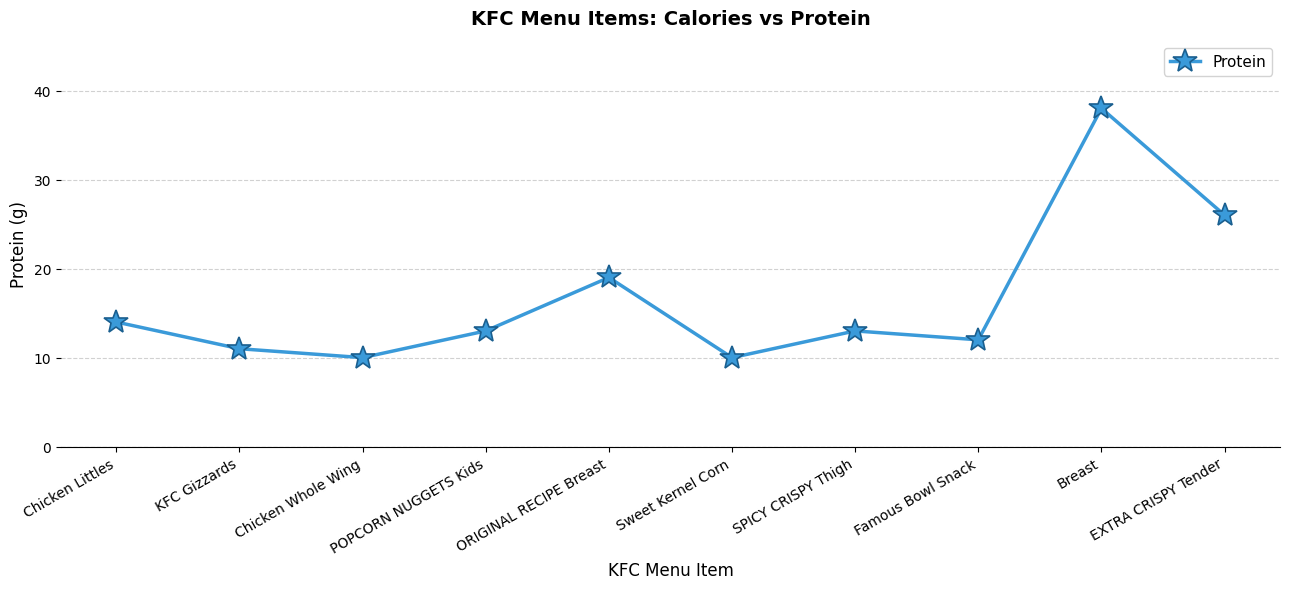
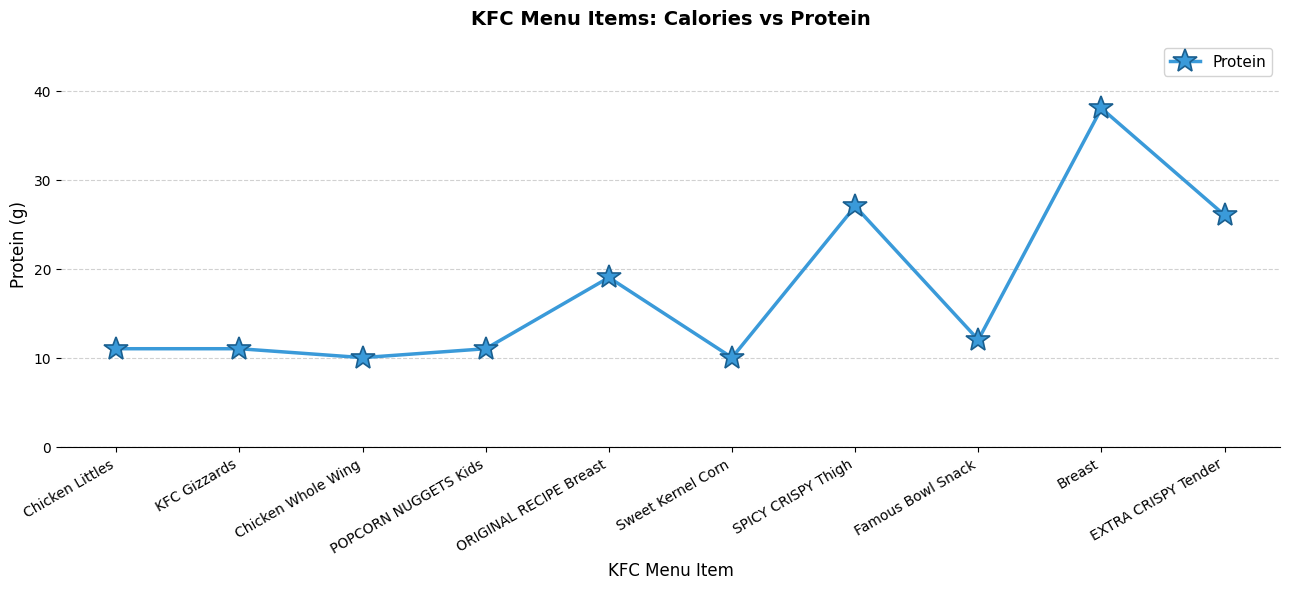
  {
-   "Chicken Littles": 14,
+   "Chicken Littles": 11,
    "KFC Gizzards": 11,
    "Chicken Whole Wing": 10,
-   "POPCORN NUGGETS Kids": 13,
+   "POPCORN NUGGETS Kids": 11,
    "ORIGINAL RECIPE Breast": 19,
    "Sweet Kernel Corn": 10,
-   "SPICY CRISPY Thigh": 13,
+   "SPICY CRISPY Thigh": 27,
    "Famous Bowl Snack": 12,
    "Breast": 38,
    "EXTRA CRISPY Tender": 26
  }
